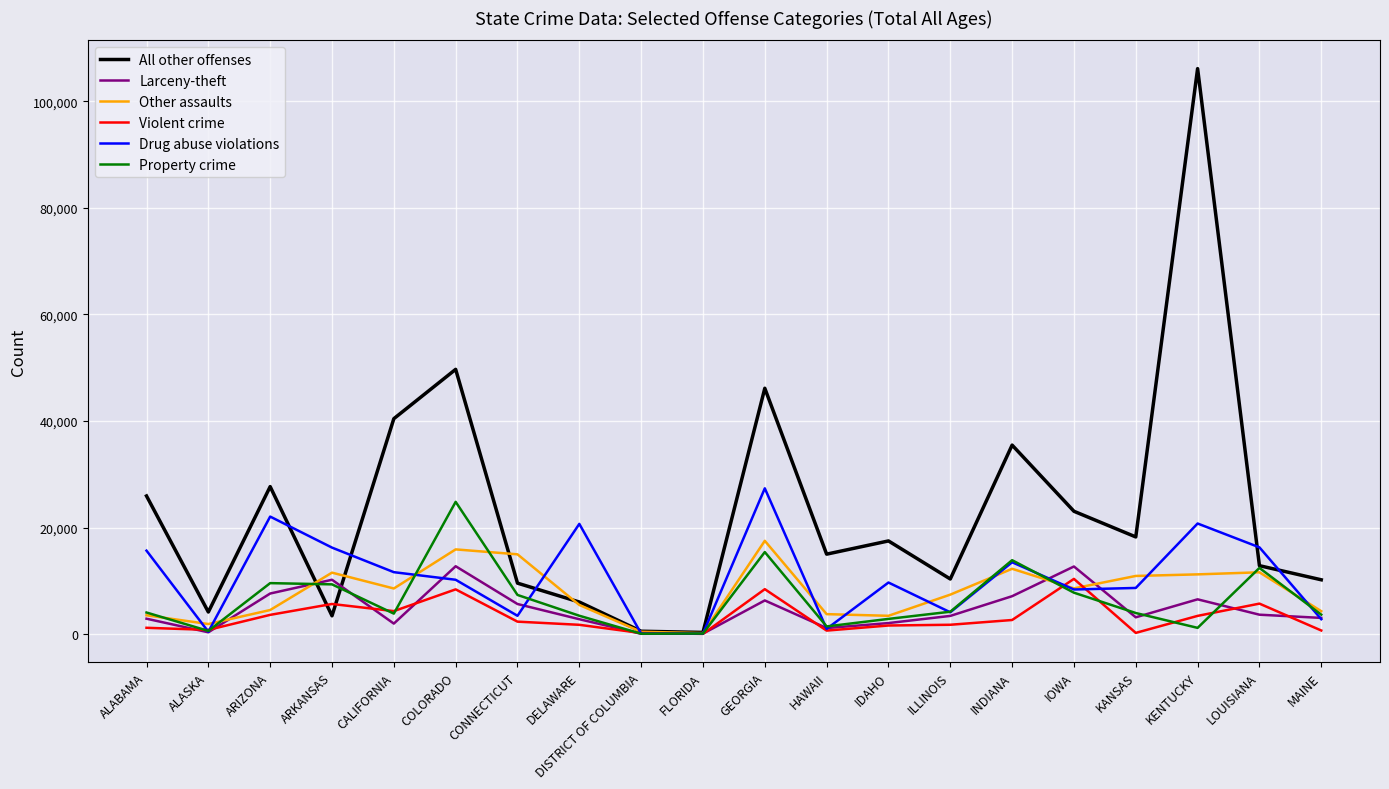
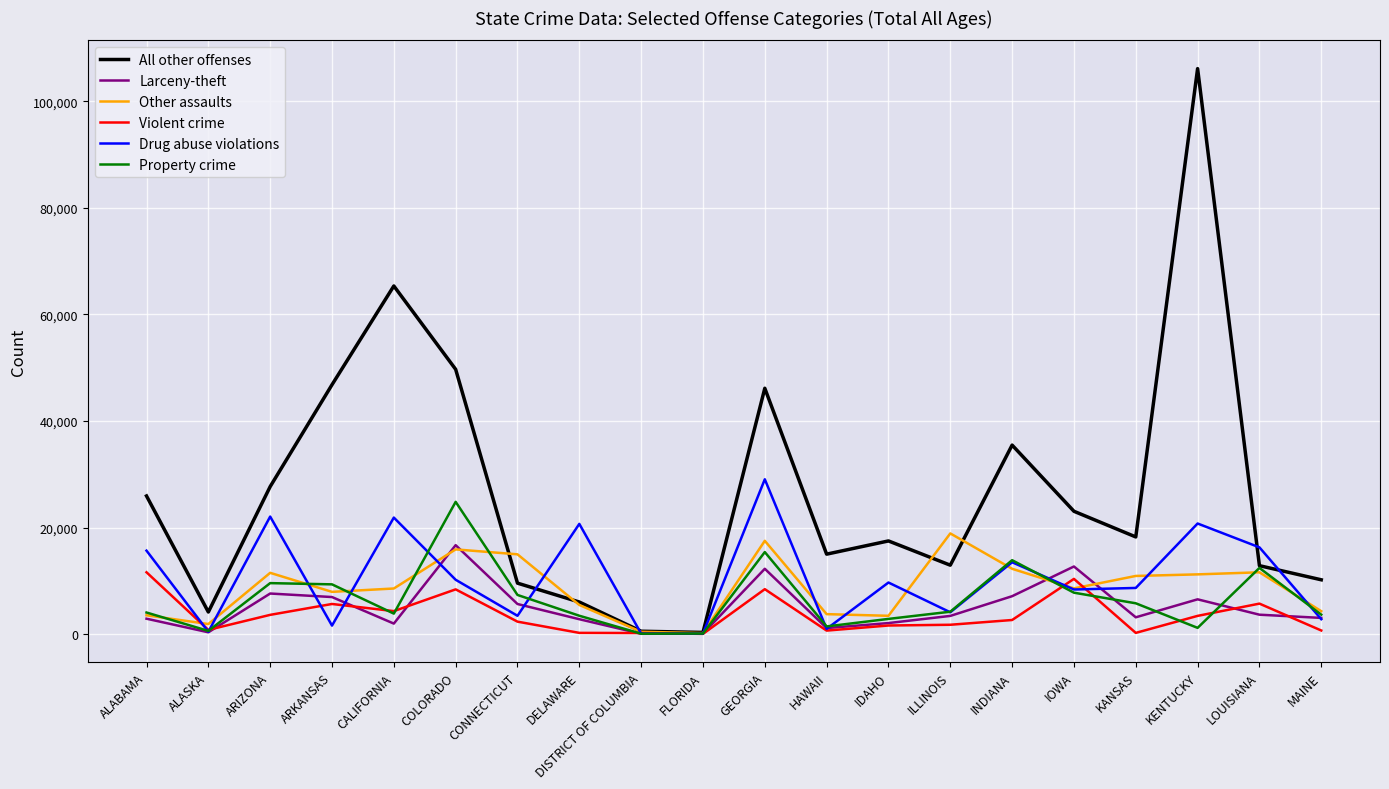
  {
    "All other offenses": {
      "ALABAMA": "26,000",
      "ALASKA": "4,000",
      "ARIZONA": "28,000",
-     "ARKANSAS": "3,000",
-     "CALIFORNIA": "40,000",
+     "ARKANSAS": "47,000",
+     "CALIFORNIA": "65,000",
      "COLORADO": "50,000",
      "CONNECTICUT": "10,000",
      "DELAWARE": "6,000",
      "GEORGIA": "46,000",
      "HAWAII": "15,000",
      "IDAHO": "17,000",
-     "ILLINOIS": "10,000",
+     "ILLINOIS": "13,000",
      "INDIANA": "35,000",
      "IOWA": "23,000",
      "KANSAS": "18,000",
      "KENTUCKY": "106,000",
      "MAINE": "10,000"
    },
    "Larceny-theft": {
      "ALABAMA": "3,000",
      "ARIZONA": "8,000",
-     "ARKANSAS": "10,000",
+     "ARKANSAS": "7,000",
      "CALIFORNIA": "2,000",
-     "COLORADO": "13,000",
+     "COLORADO": "17,000",
      "CONNECTICUT": "6,000",
      "DELAWARE": "3,000",
-     "GEORGIA": "6,000",
+     "GEORGIA": "12,000",
      "ILLINOIS": "3,000",
      "INDIANA": "7,000",
      "IOWA": "13,000",
      "KANSAS": "3,000",
      "KENTUCKY": "7,000",
      "LOUISIANA": "4,000"
    },
    "Other assaults": {
      "ALABAMA": "4,000",
      "ALASKA": "2,000",
-     "ARIZONA": "5,000",
-     "ARKANSAS": "12,000",
+     "ARIZONA": "12,000",
+     "ARKANSAS": "8,000",
      "CALIFORNIA": "9,000",
      "COLORADO": "16,000",
      "CONNECTICUT": "15,000",
      "DELAWARE": "5,000",
      "GEORGIA": "18,000",
      "HAWAII": "4,000",
      "IDAHO": "3,000",
-     "ILLINOIS": "7,000",
+     "ILLINOIS": "19,000",
      "INDIANA": "12,000",
      "KANSAS": "11,000",
      "KENTUCKY": "11,000",
      "LOUISIANA": "12,000",
      "MAINE": "4,000"
    },
    "Violent crime": {
-     "ALABAMA": "1,000",
+     "ALABAMA": "12,000",
      "ARIZONA": "4,000",
      "ARKANSAS": "6,000",
      "COLORADO": "8,000",
      "CONNECTICUT": "2,000",
-     "DELAWARE": "2,000",
+     "DELAWARE": "0",
      "GEORGIA": "8,000",
      "ILLINOIS": "2,000",
      "INDIANA": "3,000",
      "IOWA": "10,000",
      "KANSAS": "0",
      "KENTUCKY": "3,000",
      "LOUISIANA": "6,000",
      "MAINE": "1,000"
    },
    "Drug abuse violations": {
      "ALABAMA": "16,000",
      "ARIZONA": "22,000",
-     "ARKANSAS": "16,000",
-     "CALIFORNIA": "12,000",
+     "ARKANSAS": "2,000",
+     "CALIFORNIA": "22,000",
      "COLORADO": "10,000",
      "CONNECTICUT": "3,000",
      "DELAWARE": "21,000",
-     "GEORGIA": "27,000",
+     "GEORGIA": "29,000",
      "IDAHO": "10,000",
      "KANSAS": "9,000",
      "KENTUCKY": "21,000",
      "LOUISIANA": "16,000"
    },
    "Property crime": {
      "ALABAMA": "4,000",
      "ARIZONA": "10,000",
      "ARKANSAS": "9,000",
      "COLORADO": "25,000",
      "CONNECTICUT": "7,000",
      "DELAWARE": "3,000",
      "GEORGIA": "15,000",
      "IDAHO": "3,000",
      "IOWA": "8,000",
-     "KANSAS": "4,000",
+     "KANSAS": "6,000",
      "KENTUCKY": "1,000",
      "MAINE": "4,000"
    }
  }
